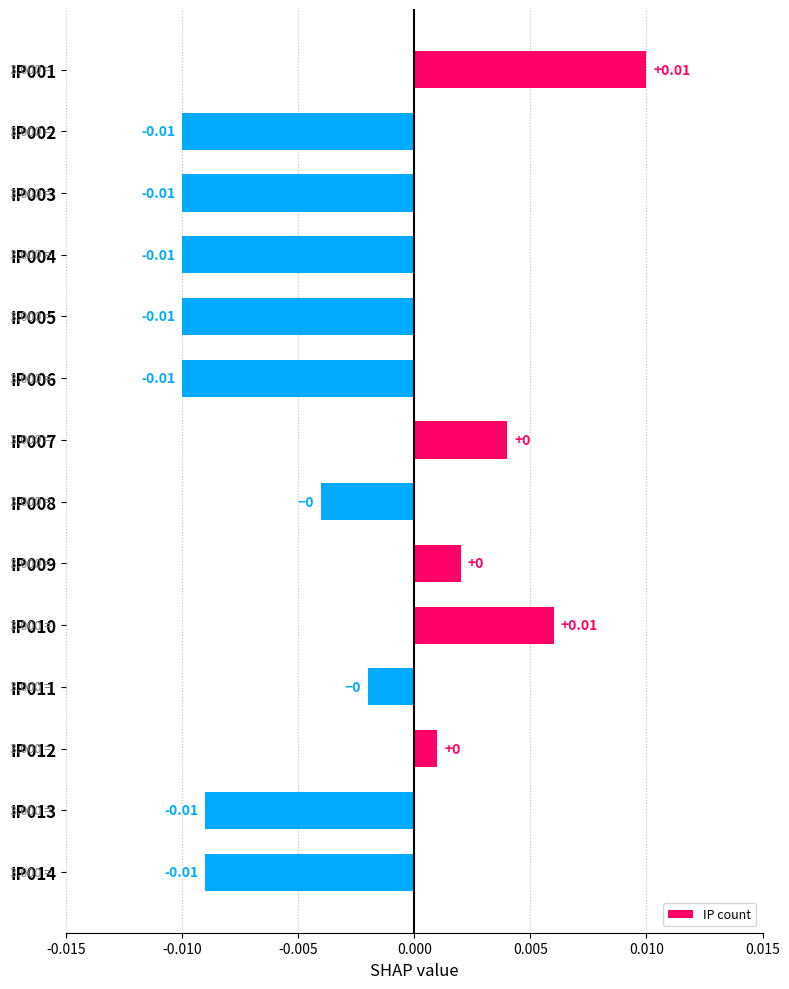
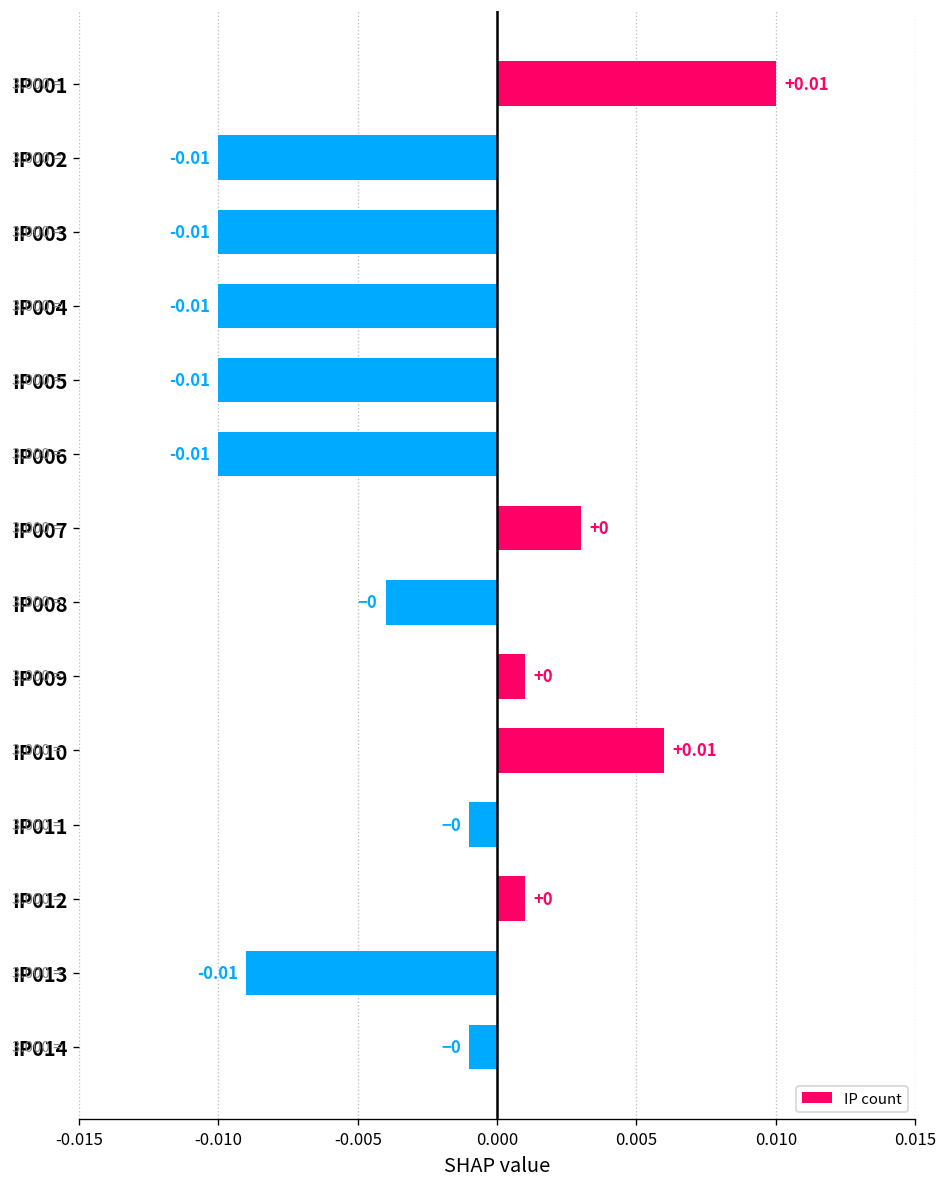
  {
    "IP001": "+0.01",
    "IP002": "-0.01",
    "IP003": "-0.01",
    "IP004": "-0.01",
    "IP005": "-0.01",
    "IP006": "-0.01",
-   "IP007": "0.004",
+   "IP007": "0.003",
    "IP008": "-0",
-   "IP009": "0.002",
+   "IP009": "0.001",
    "IP010": "+0.01",
-   "IP011": "-0.002",
+   "IP011": "-0.001",
    "IP012": "+0",
    "IP013": "-0.01",
-   "IP014": "-0.01"
+   "IP014": "-0"
  }
